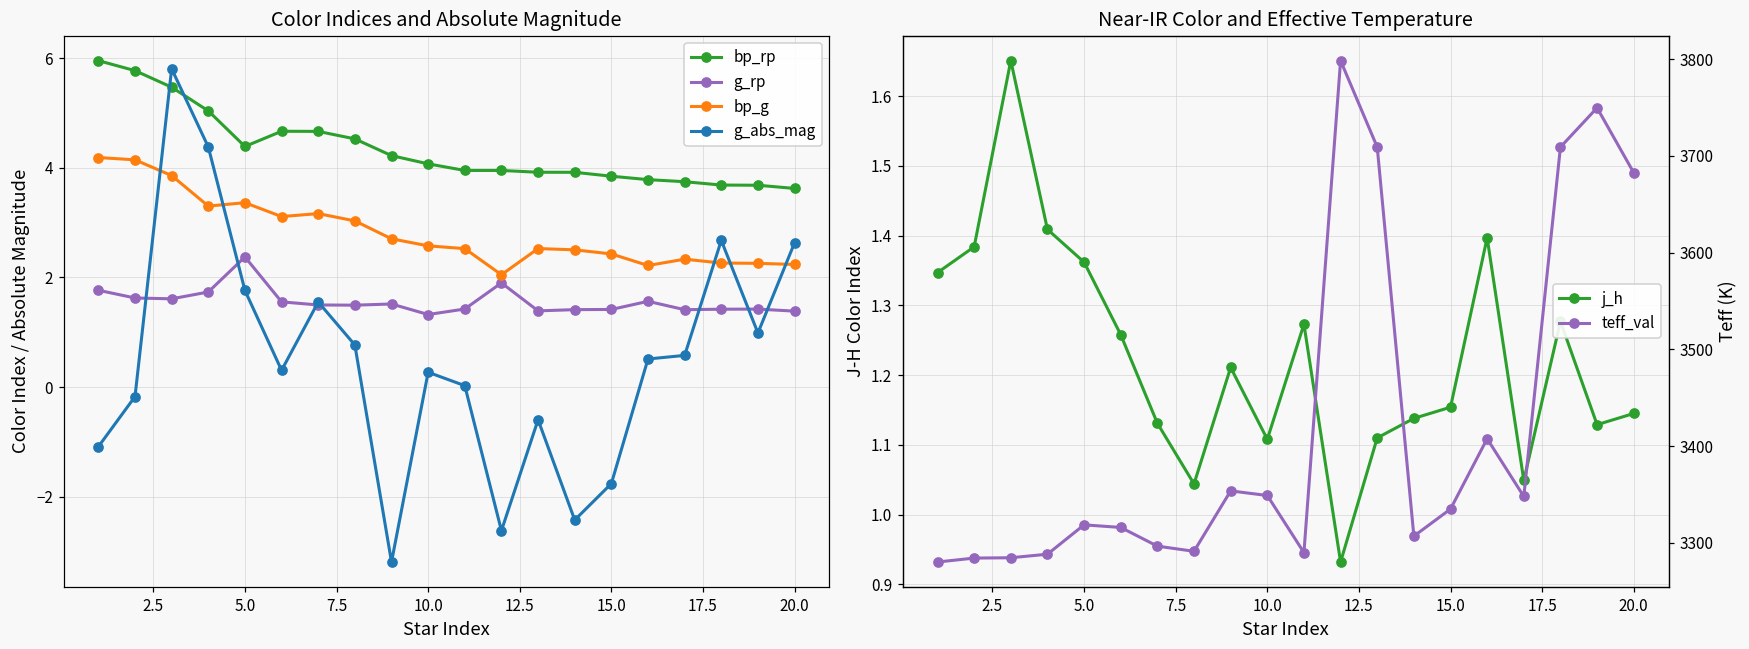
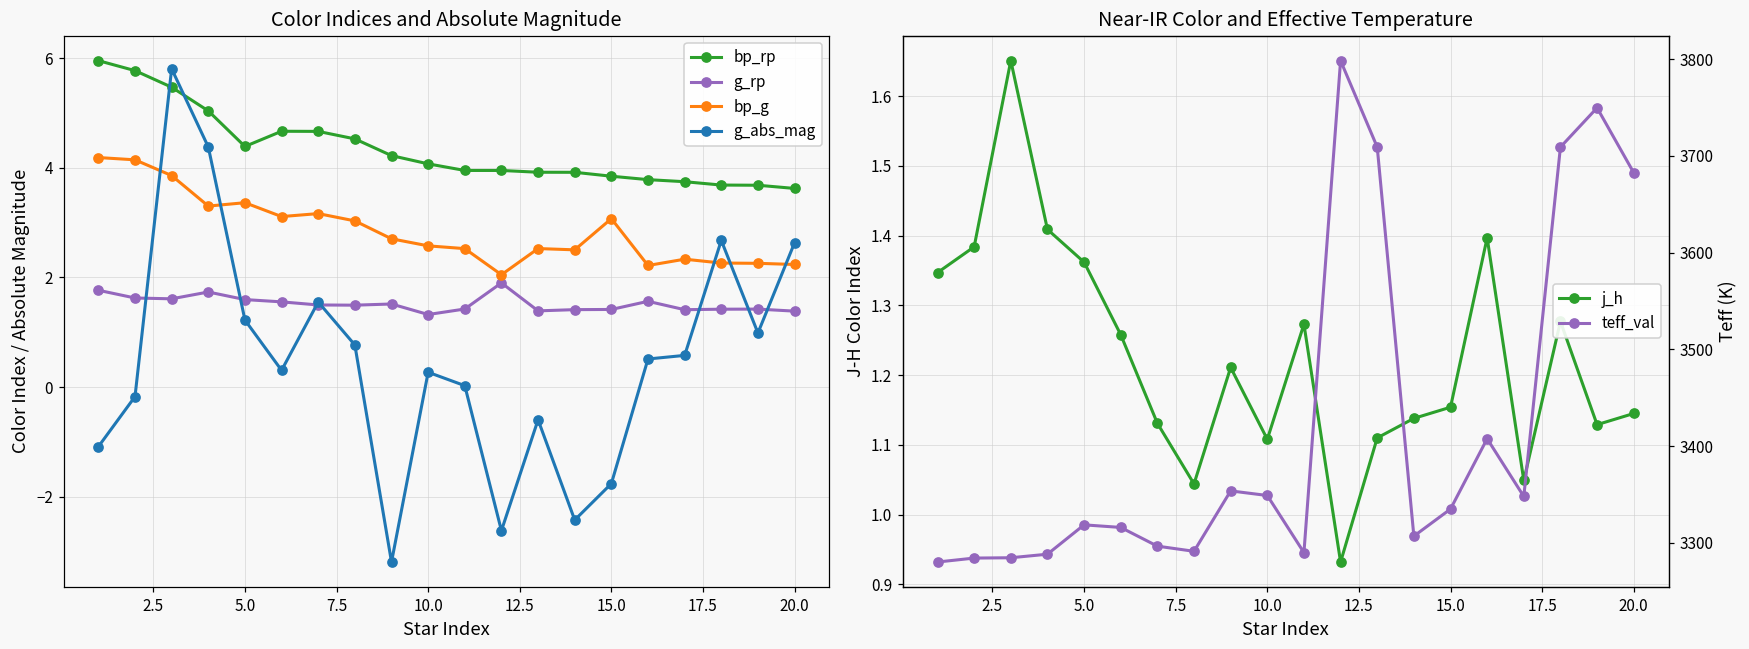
  {
    "Color Indices and Absolute Magnitude": {
      "bp_rp": {
        "5.0": 4.4,
        "10.0": 4.1,
        "15.0": 3.8,
        "20.0": 3.6
      },
      "g_rp": {
-       "5.0": 2.4,
+       "5.0": 1.6,
        "10.0": 1.3,
        "15.0": 1.4,
        "20.0": 1.4
      },
      "bp_g": {
        "5.0": 3.4,
        "10.0": 2.6,
-       "15.0": 2.4,
+       "15.0": 3.1,
        "20.0": 2.2
      },
      "g_abs_mag": {
-       "5.0": 1.8,
+       "5.0": 1.2,
        "10.0": 0.3,
        "15.0": -1.8,
        "20.0": 2.6
      }
    }
  }
